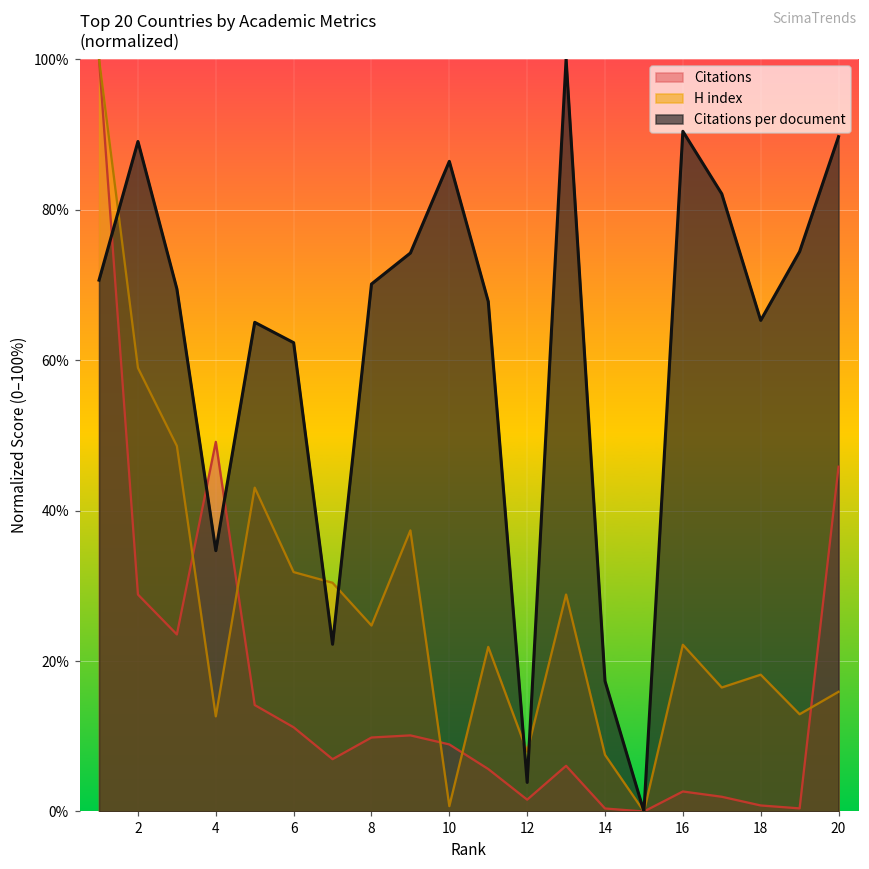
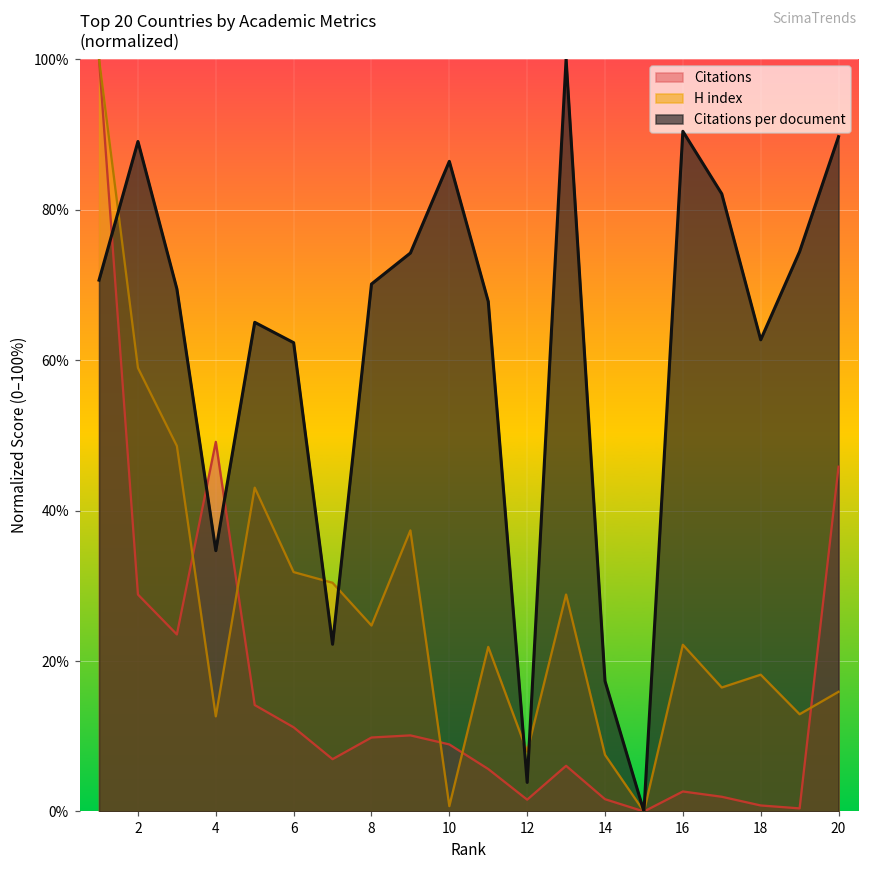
  {
    "Citations": {
      "2": "29%",
      "4": "49%",
      "6": "11%",
      "8": "10%",
      "10": "9%",
      "12": "2%",
-     "14": "0%",
+     "14": "2%",
      "16": "3%",
      "18": "1%",
      "20": "46%"
    },
    "H index": {
      "2": "59%",
      "4": "13%",
      "6": "32%",
      "8": "25%",
      "10": "1%",
      "12": "8%",
      "14": "8%",
      "16": "22%",
      "18": "18%",
      "20": "16%"
    },
    "Citations per document": {
      "2": "89%",
      "4": "35%",
      "6": "62%",
      "8": "70%",
      "10": "86%",
      "12": "4%",
      "14": "17%",
-     "18": "65%",
+     "18": "63%",
      "20": "90%"
    }
  }
